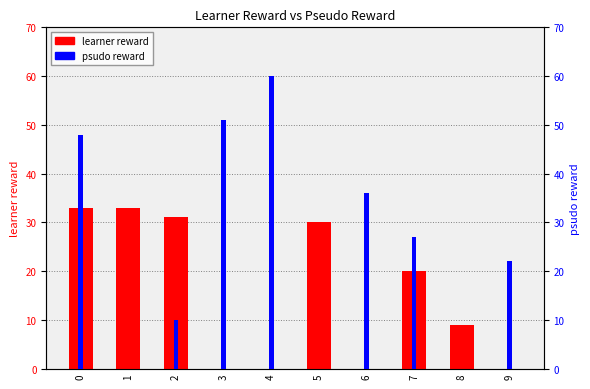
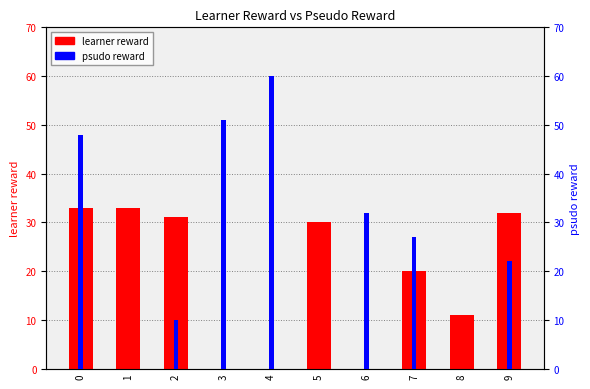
  {
    "learner reward": {
      "0": 33,
      "1": 33,
      "2": 31,
      "3": 0,
      "4": 0,
      "5": 30,
      "6": 0,
      "7": 20,
-     "8": 9,
-     "9": 0
+     "8": 11,
+     "9": 32
    },
    "psudo reward": {
      "0": 48,
      "1": 0,
      "2": 10,
      "3": 51,
      "4": 60,
      "5": 0,
-     "6": 36,
+     "6": 32,
      "7": 27,
      "8": 0,
      "9": 22
    }
  }
